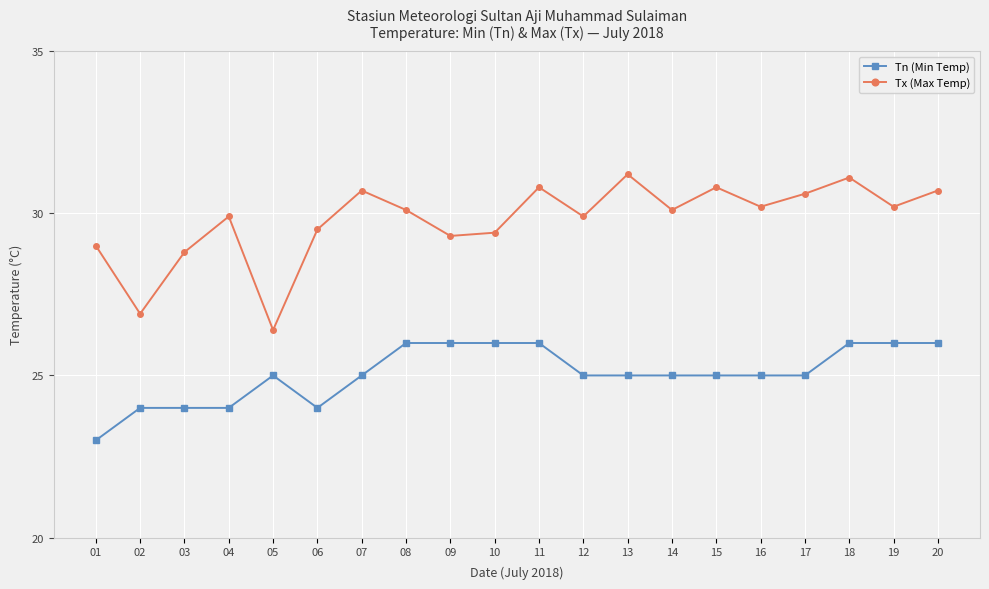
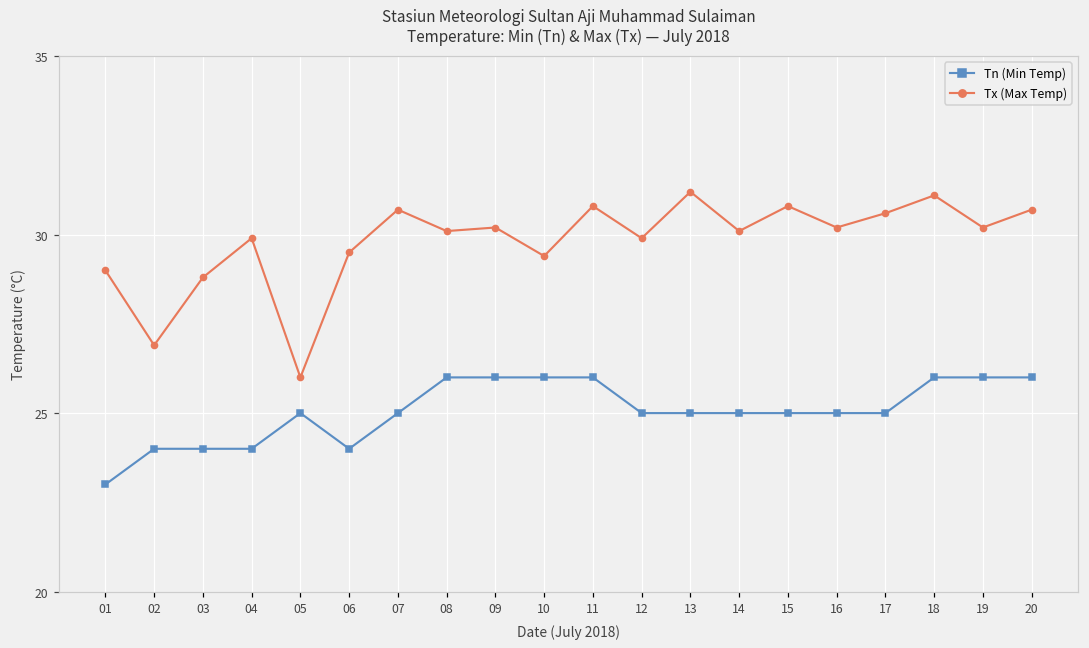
  {
    "Tn (Min Temp)": {
      "01": 23.0,
      "02": 24.0,
      "03": 24.0,
      "04": 24.0,
      "05": 25.0,
      "06": 24.0,
      "07": 25.0,
      "08": 26.0,
      "09": 26.0,
      "10": 26.0,
      "11": 26.0,
      "12": 25.0,
      "13": 25.0,
      "14": 25.0,
      "15": 25.0,
      "16": 25.0,
      "17": 25.0,
      "18": 26.0,
      "19": 26.0,
      "20": 26.0
    },
    "Tx (Max Temp)": {
      "01": 29.0,
      "02": 26.9,
      "03": 28.8,
      "04": 29.9,
-     "05": 26.4,
+     "05": 26.0,
      "06": 29.5,
      "07": 30.7,
      "08": 30.1,
-     "09": 29.3,
+     "09": 30.2,
      "10": 29.4,
      "11": 30.8,
      "12": 29.9,
      "13": 31.2,
      "14": 30.1,
      "15": 30.8,
      "16": 30.2,
      "17": 30.6,
      "18": 31.1,
      "19": 30.2,
      "20": 30.7
    }
  }
